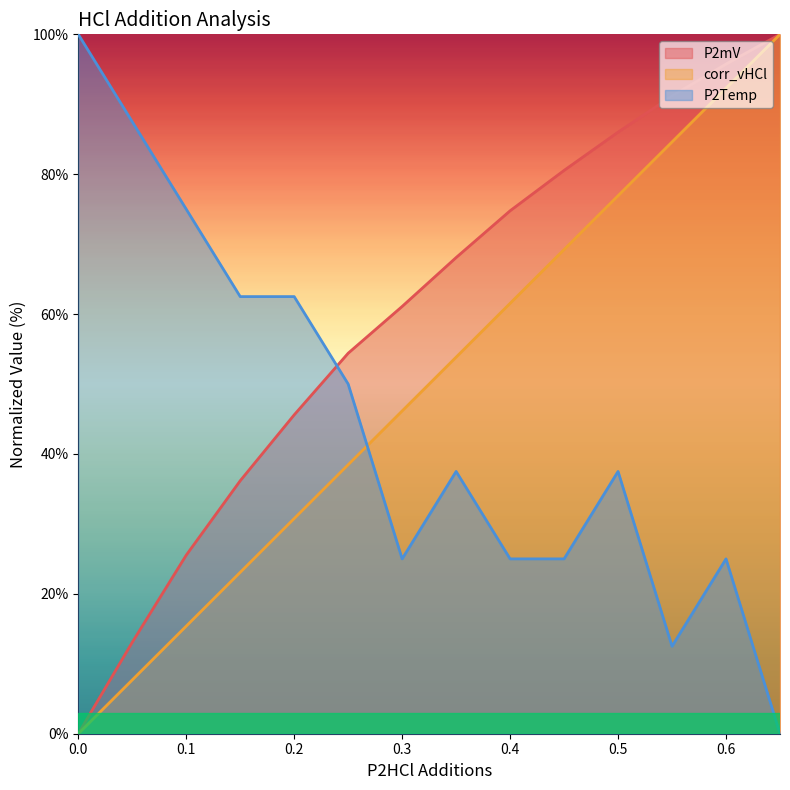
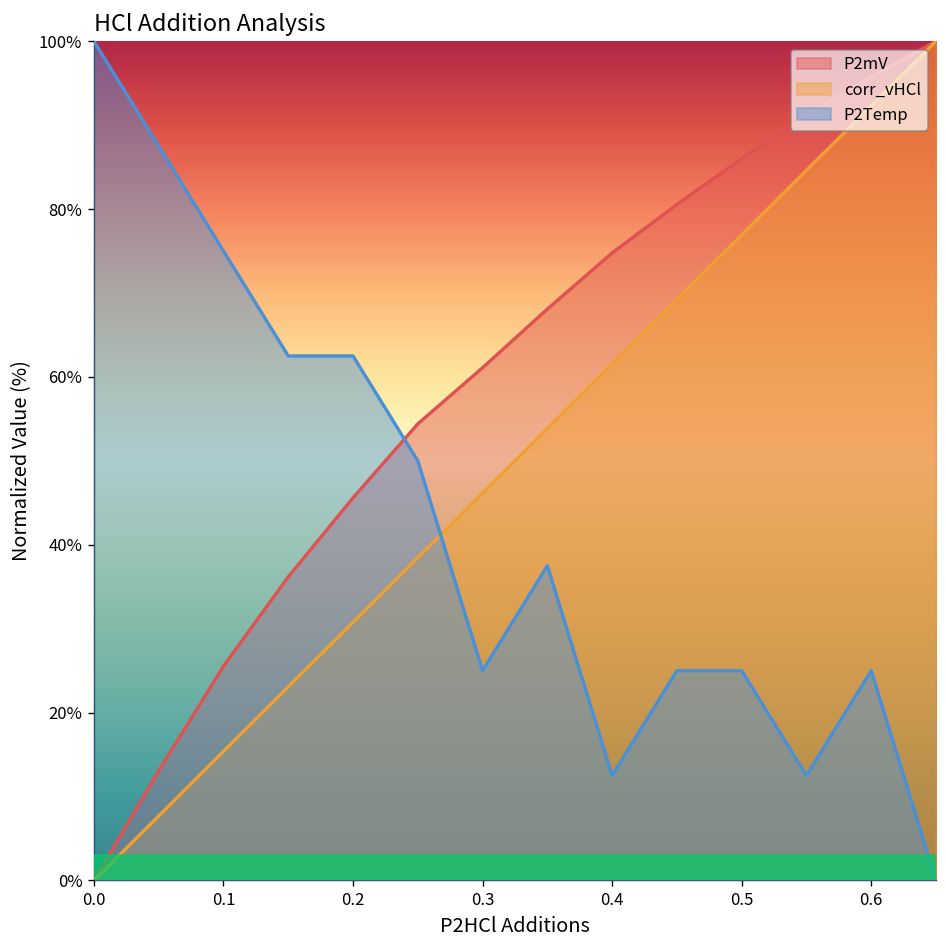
  {
    "P2Temp": {
      "0.0": "100%",
      "0.1": "75%",
      "0.2": "62%",
      "0.3": "25%",
-     "0.4": "25%",
-     "0.5": "38%",
+     "0.4": "12%",
+     "0.5": "25%",
      "0.6": "25%"
    }
  }
